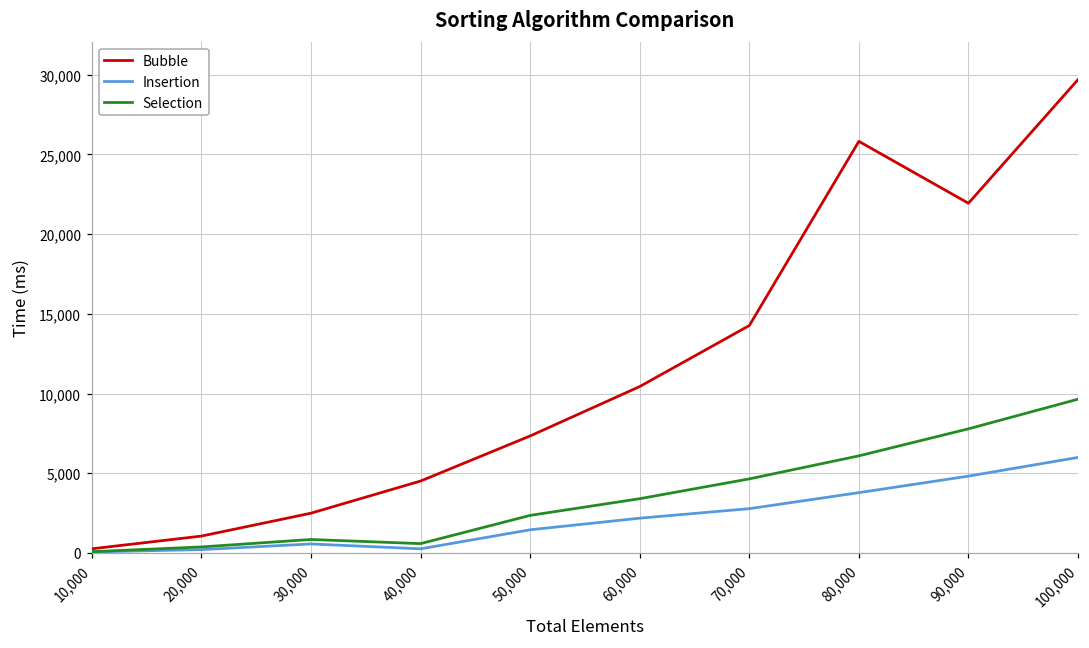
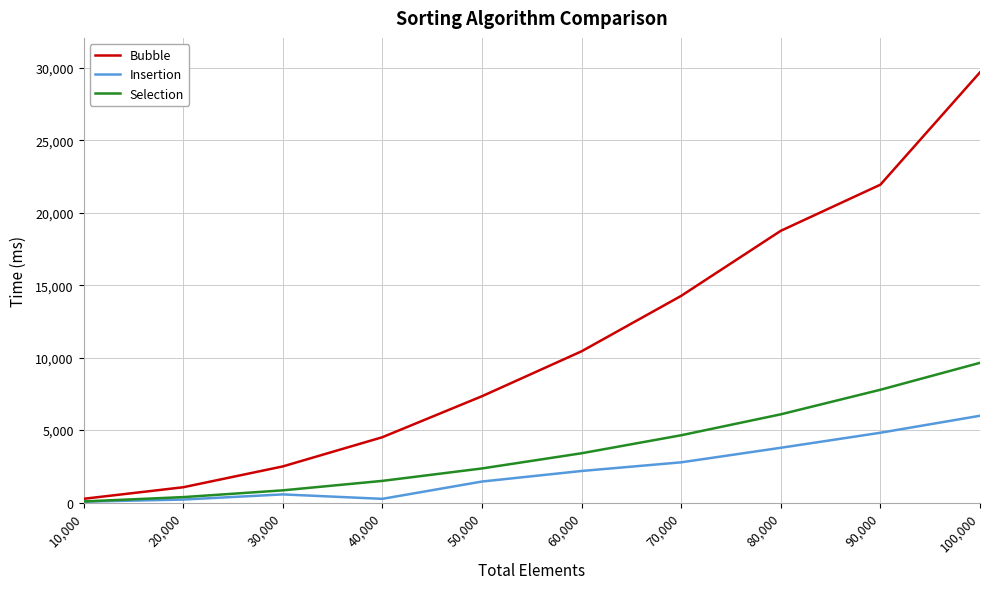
  {
    "Bubble": {
      "10,000": "300",
      "20,000": "1,100",
      "30,000": "2,500",
      "40,000": "4,500",
      "50,000": "7,300",
      "60,000": "10,400",
      "70,000": "14,300",
-     "80,000": "25,800",
+     "80,000": "18,800",
      "90,000": "21,900",
      "100,000": "29,700"
    },
    "Insertion": {
      "30,000": "600",
      "40,000": "300",
      "50,000": "1,500",
      "60,000": "2,200",
      "70,000": "2,800",
      "80,000": "3,800",
      "90,000": "4,800",
      "100,000": "6,000"
    },
    "Selection": {
      "30,000": "800",
-     "40,000": "600",
+     "40,000": "1,500",
      "50,000": "2,400",
      "60,000": "3,400",
      "70,000": "4,600",
      "80,000": "6,100",
      "90,000": "7,800",
      "100,000": "9,600"
    }
  }
